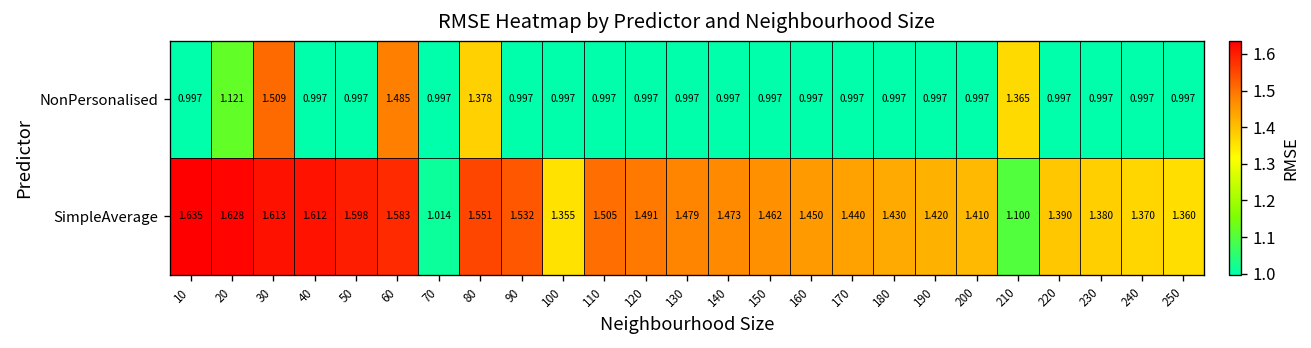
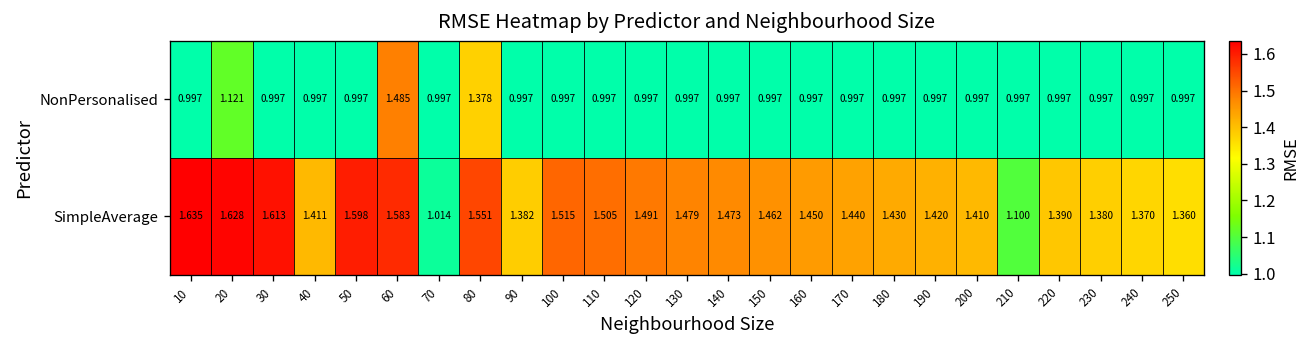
  {
    "NonPersonalised": {
      "10": 0.997,
      "20": 1.121,
-     "30": 1.509,
+     "30": 0.997,
      "40": 0.997,
      "50": 0.997,
      "60": 1.485,
      "70": 0.997,
      "80": 1.378,
      "90": 0.997,
      "100": 0.997,
      "110": 0.997,
      "120": 0.997,
      "130": 0.997,
      "140": 0.997,
      "150": 0.997,
      "160": 0.997,
      "170": 0.997,
      "180": 0.997,
      "190": 0.997,
      "200": 0.997,
-     "210": 1.365,
+     "210": 0.997,
      "220": 0.997,
      "230": 0.997,
      "240": 0.997,
      "250": 0.997
    },
    "SimpleAverage": {
      "10": 1.635,
      "20": 1.628,
      "30": 1.613,
-     "40": 1.612,
+     "40": 1.411,
      "50": 1.598,
      "60": 1.583,
      "70": 1.014,
      "80": 1.551,
-     "90": 1.532,
-     "100": 1.355,
+     "90": 1.382,
+     "100": 1.515,
      "110": 1.505,
      "120": 1.491,
      "130": 1.479,
      "140": 1.473,
      "150": 1.462,
      "160": 1.450,
      "170": 1.440,
      "180": 1.430,
      "190": 1.420,
      "200": 1.410,
      "210": 1.100,
      "220": 1.390,
      "230": 1.380,
      "240": 1.370,
      "250": 1.360
    }
  }
